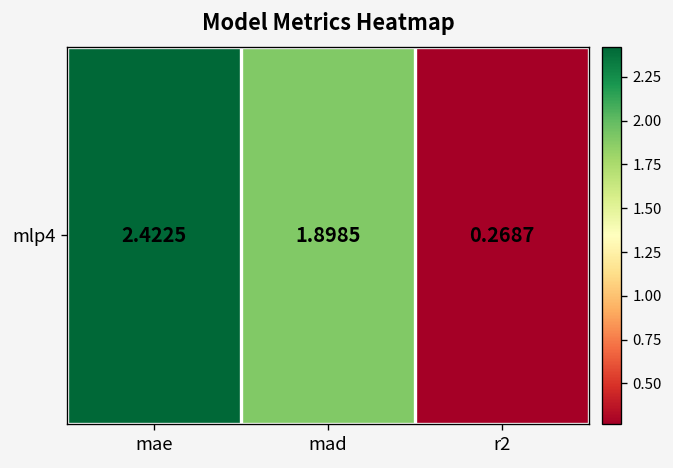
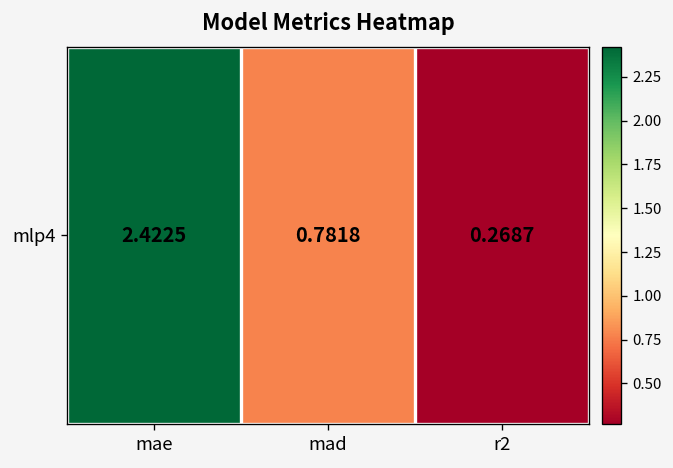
  {
    "mlp4": {
      "mae": 2.4225,
-     "mad": 1.8985,
+     "mad": 0.7818,
      "r2": 0.2687
    }
  }
